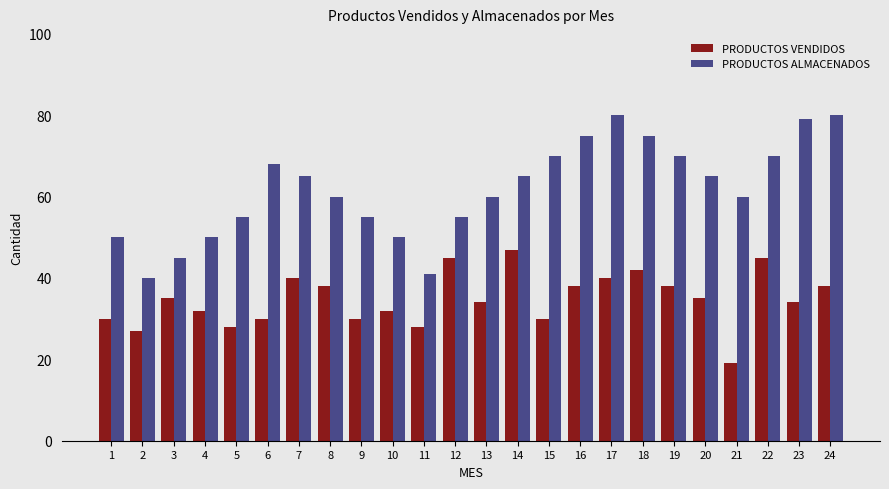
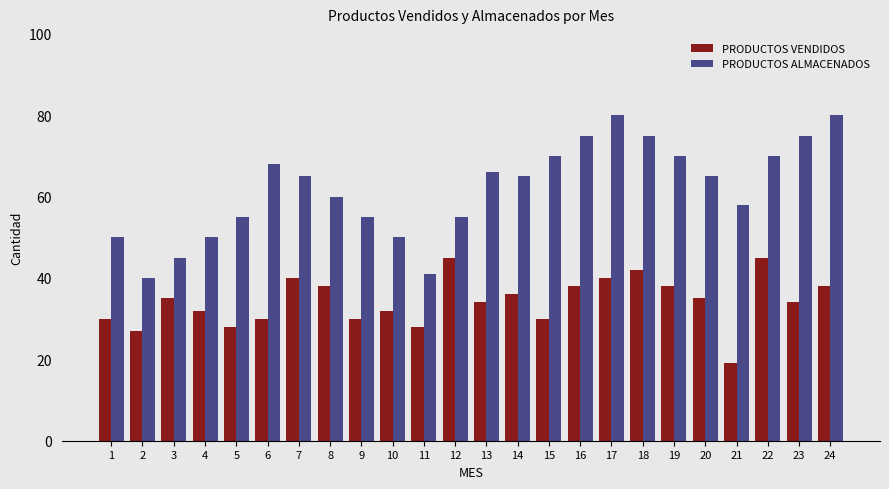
  {
    "PRODUCTOS VENDIDOS": {
      "1": 30,
      "2": 27,
      "3": 35,
      "4": 32,
      "5": 28,
      "6": 30,
      "7": 40,
      "8": 38,
      "9": 30,
      "10": 32,
      "11": 28,
      "12": 45,
      "13": 34,
-     "14": 47,
+     "14": 36,
      "15": 30,
      "16": 38,
      "17": 40,
      "18": 42,
      "19": 38,
      "20": 35,
      "21": 19,
      "22": 45,
      "23": 34,
      "24": 38
    },
    "PRODUCTOS ALMACENADOS": {
      "1": 50,
      "2": 40,
      "3": 45,
      "4": 50,
      "5": 55,
      "6": 68,
      "7": 65,
      "8": 60,
      "9": 55,
      "10": 50,
      "11": 41,
      "12": 55,
-     "13": 60,
+     "13": 66,
      "14": 65,
      "15": 70,
      "16": 75,
      "17": 80,
      "18": 75,
      "19": 70,
      "20": 65,
-     "21": 60,
+     "21": 58,
      "22": 70,
-     "23": 79,
+     "23": 75,
      "24": 80
    }
  }
